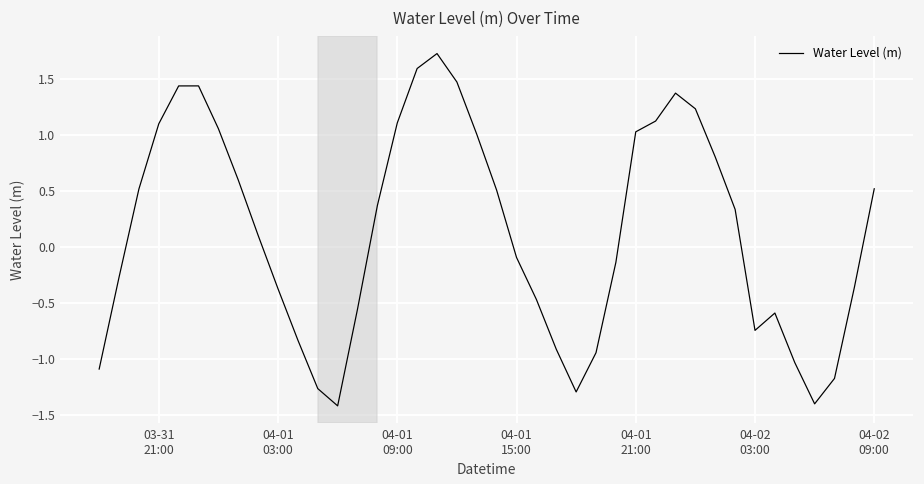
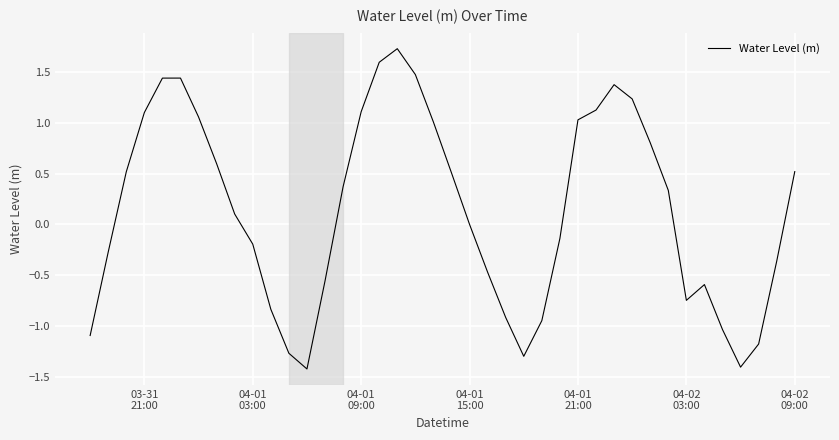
  {
    "03-31 21:00": 1.10,
-   "04-01 03:00": -0.38,
+   "04-01 03:00": -0.19,
    "04-01 09:00": 1.11,
-   "04-01 15:00": -0.09,
+   "04-01 15:00": 0.00,
    "04-01 21:00": 1.03,
    "04-02 03:00": -0.75,
    "04-02 09:00": 0.52
  }
